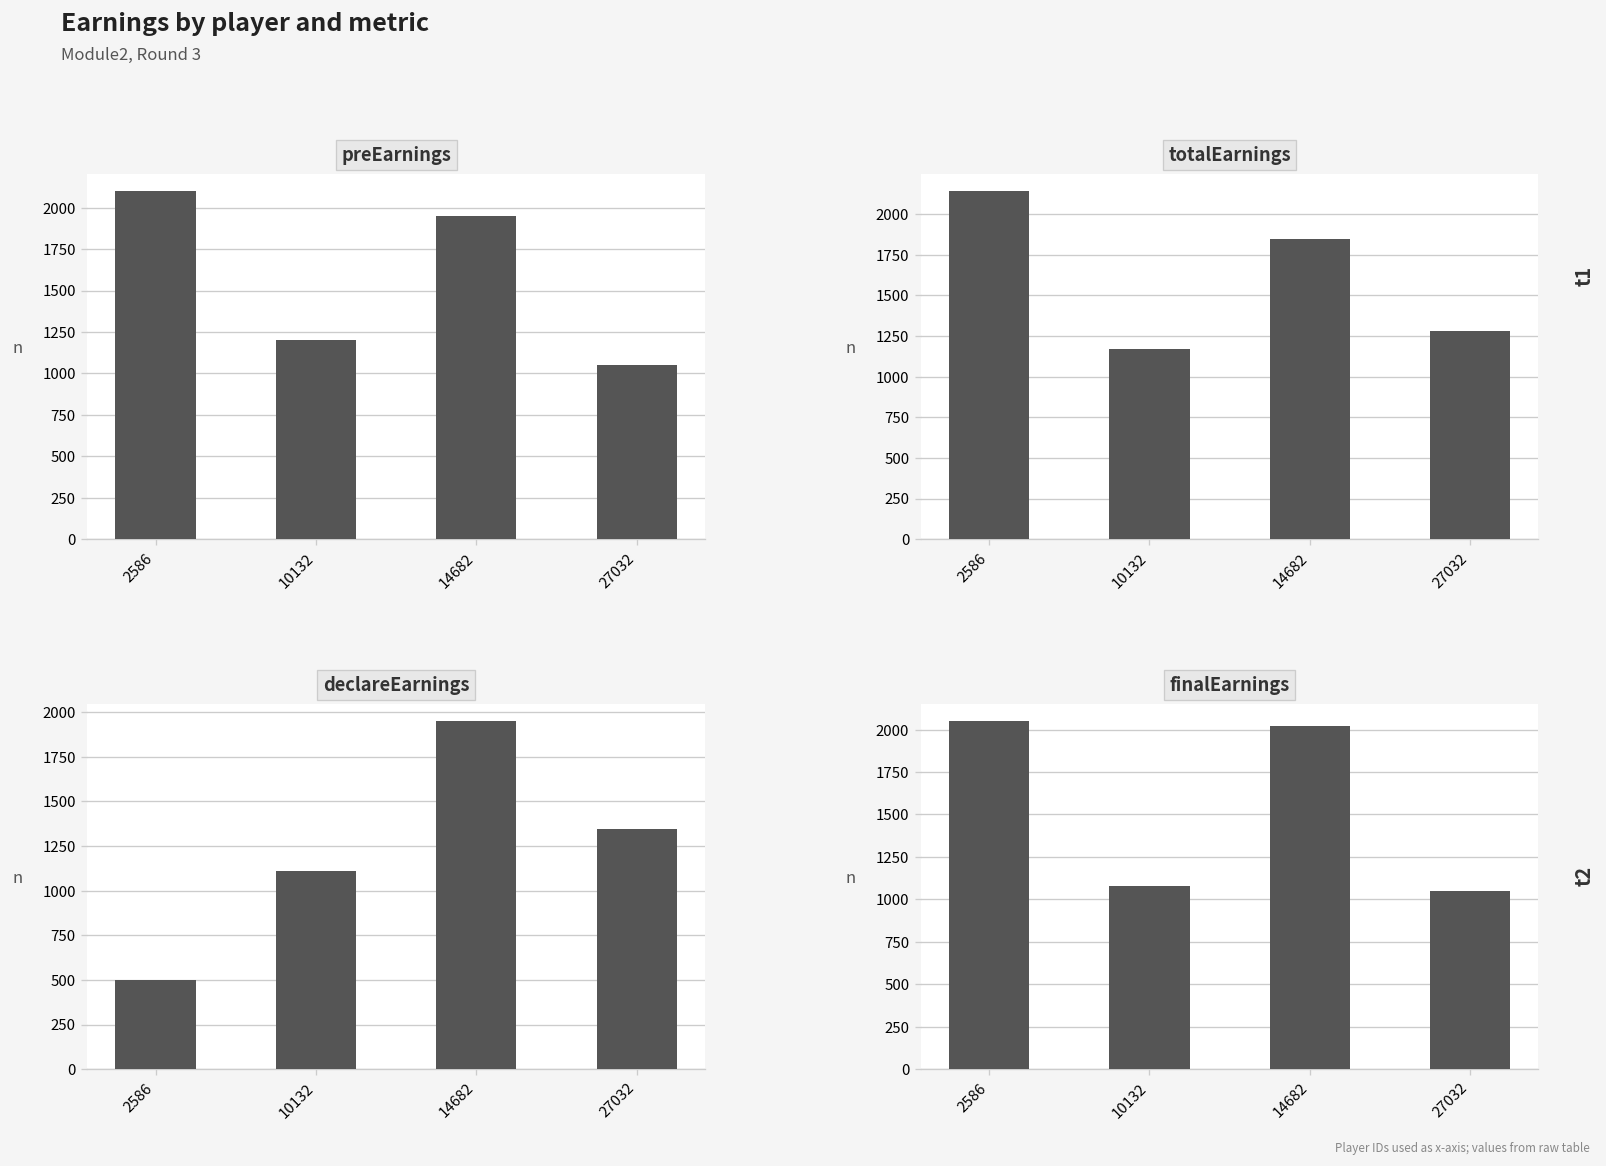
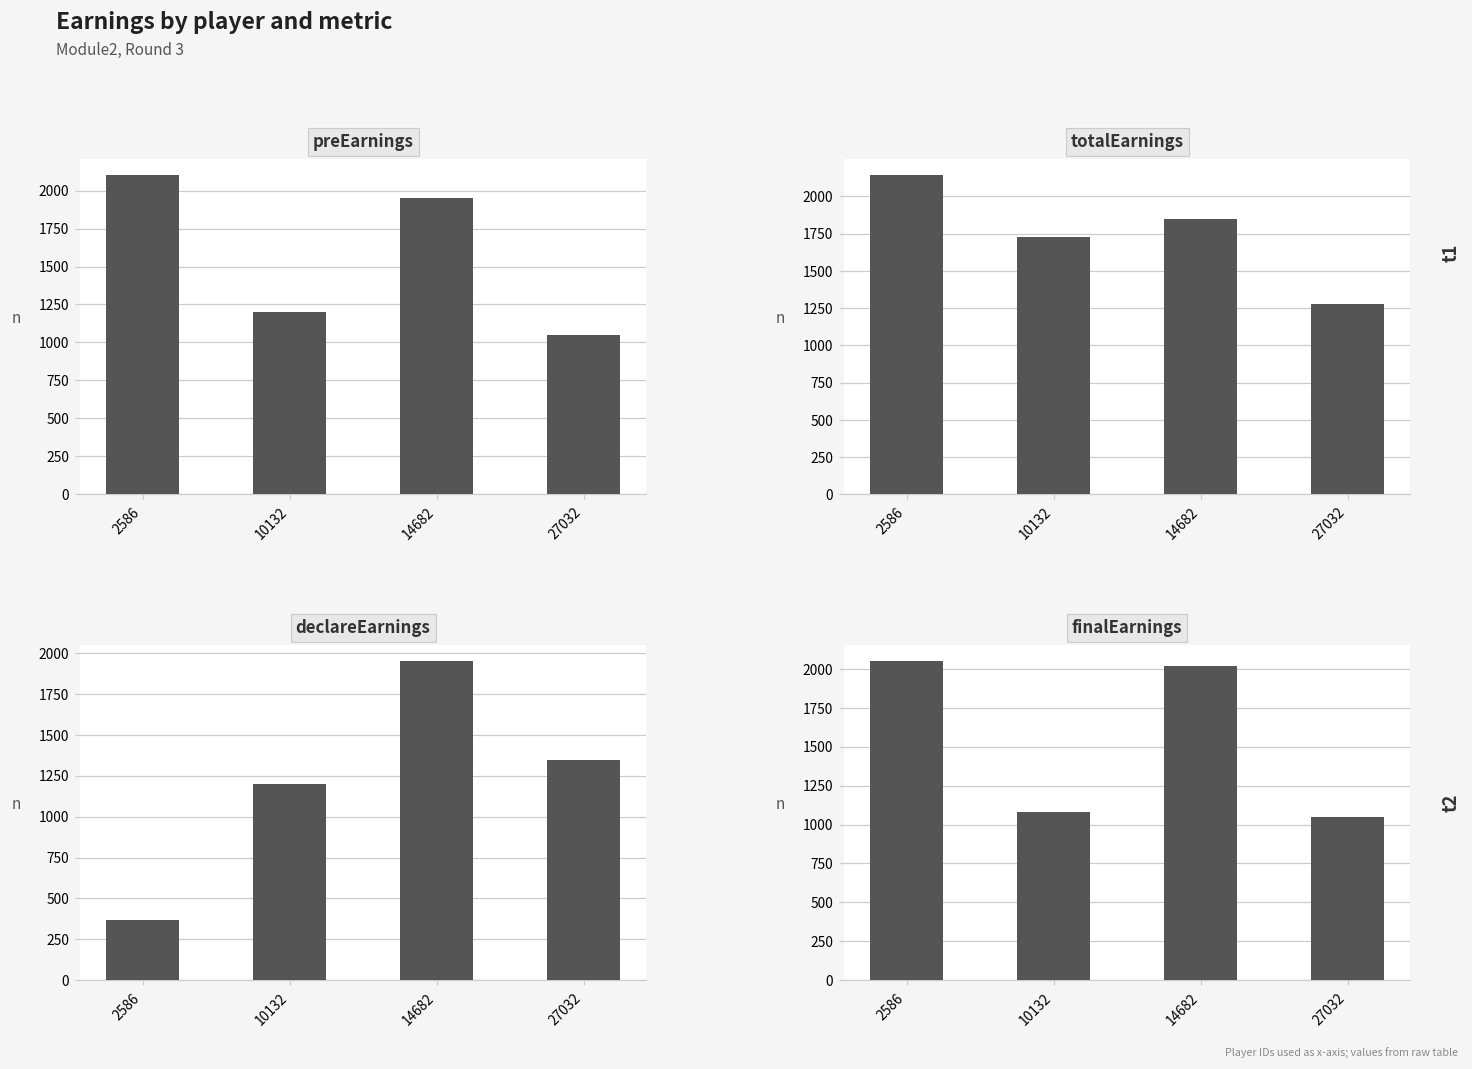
  {
    "preEarnings": {
      "2586": 2100,
      "10132": 1200,
      "14682": 1950,
      "27032": 1050
    },
    "totalEarnings": {
      "2586": 2140,
-     "10132": 1170,
+     "10132": 1730,
      "14682": 1850,
      "27032": 1280
    },
    "declareEarnings": {
-     "2586": 500,
-     "10132": 1110,
+     "2586": 370,
+     "10132": 1200,
      "14682": 1950,
      "27032": 1350
    },
    "finalEarnings": {
      "2586": 2050,
      "10132": 1080,
      "14682": 2020,
      "27032": 1050
    }
  }
